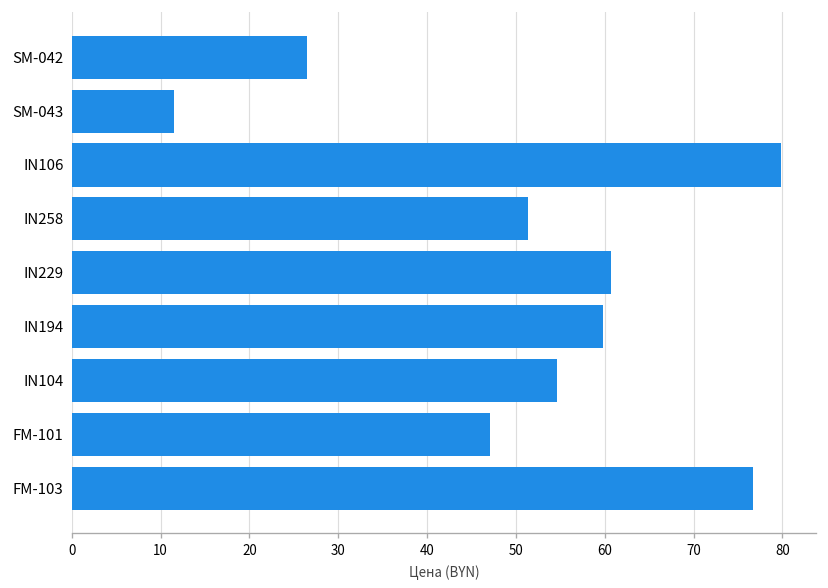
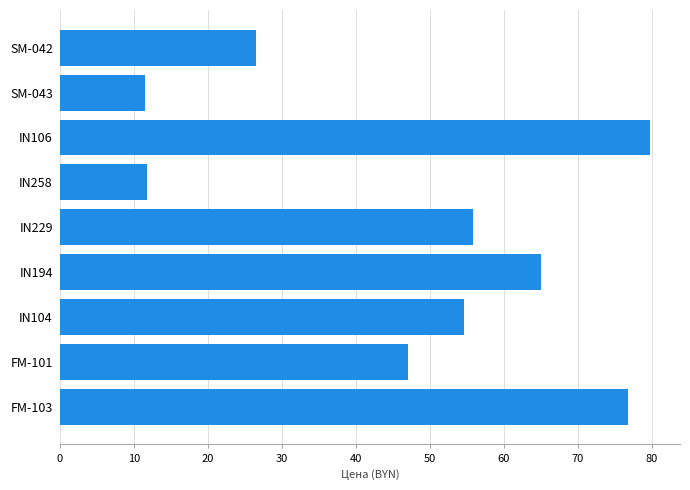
  {
    "SM-042": 27,
    "SM-043": 12,
    "IN106": 80,
-   "IN258": 51,
-   "IN229": 61,
-   "IN194": 60,
+   "IN258": 12,
+   "IN229": 56,
+   "IN194": 65,
    "IN104": 55,
    "FM-101": 47,
    "FM-103": 77
  }
